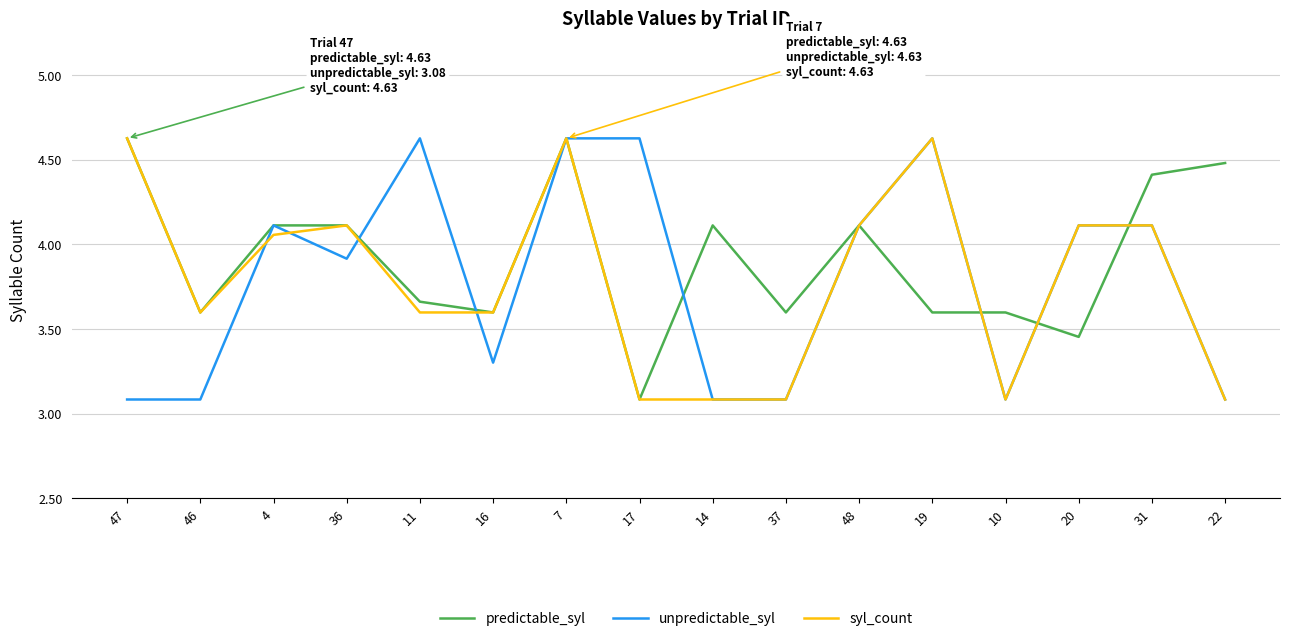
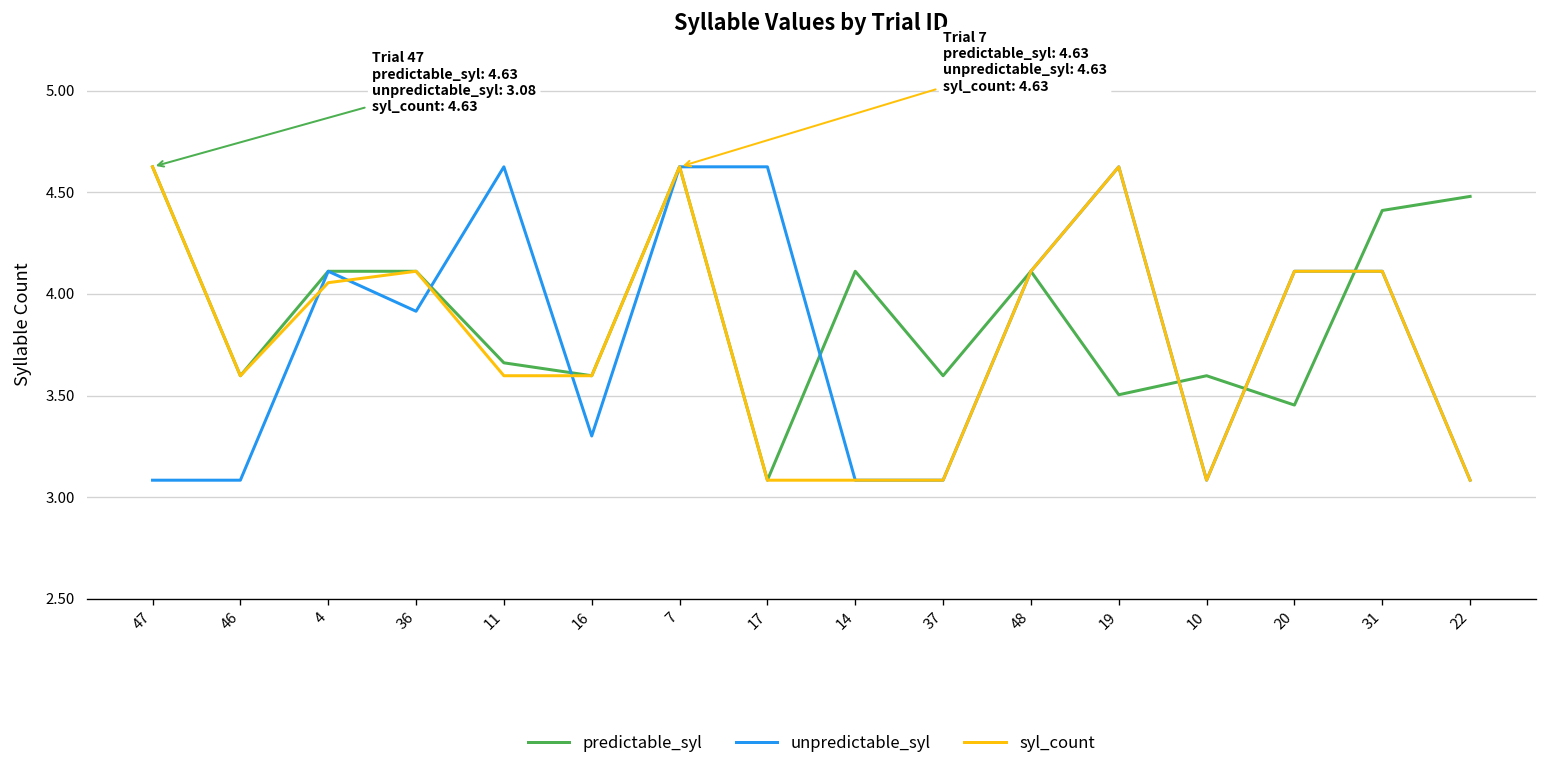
  {
    "predictable_syl": {
      "11": 3.66,
      "14": 4.11,
      "37": 3.60,
-     "19": 3.60,
+     "19": 3.50,
      "10": 3.60,
      "20": 3.45,
      "31": 4.41,
      "22": 4.48
    },
    "unpredictable_syl": {
      "47": 3.08,
      "46": 3.08,
      "36": 3.91,
      "16": 3.30
    },
    "syl_count": {
      "4": 4.06,
      "11": 3.60
    }
  }
